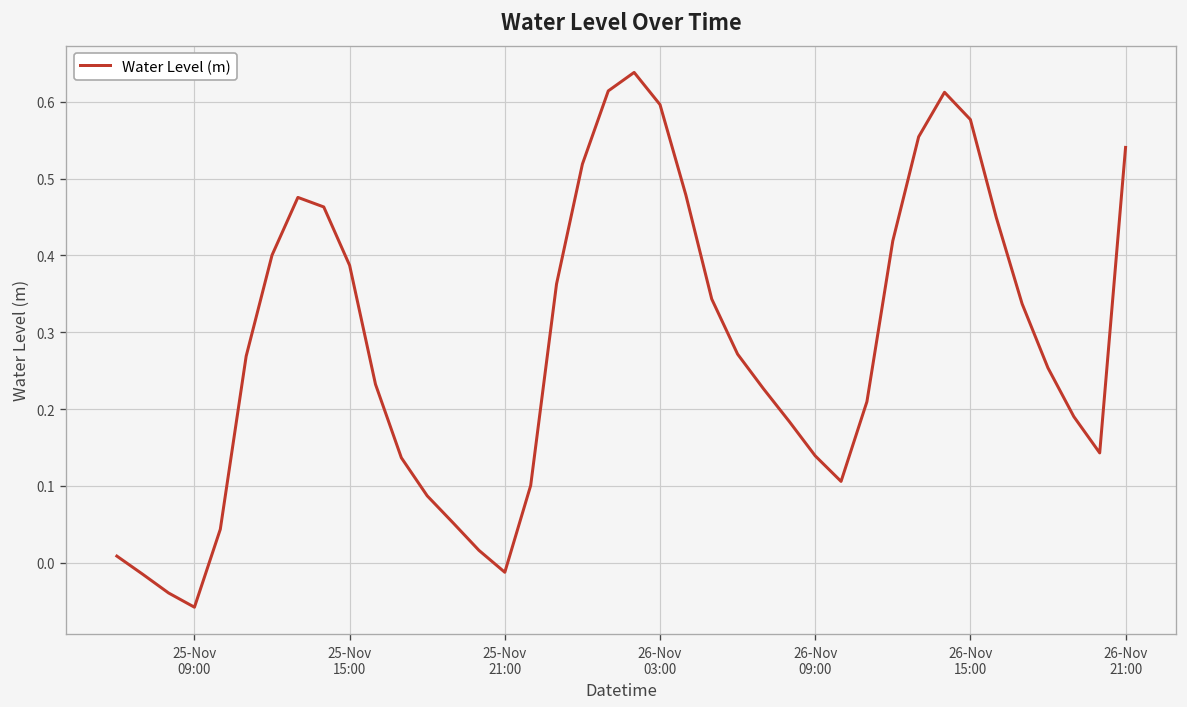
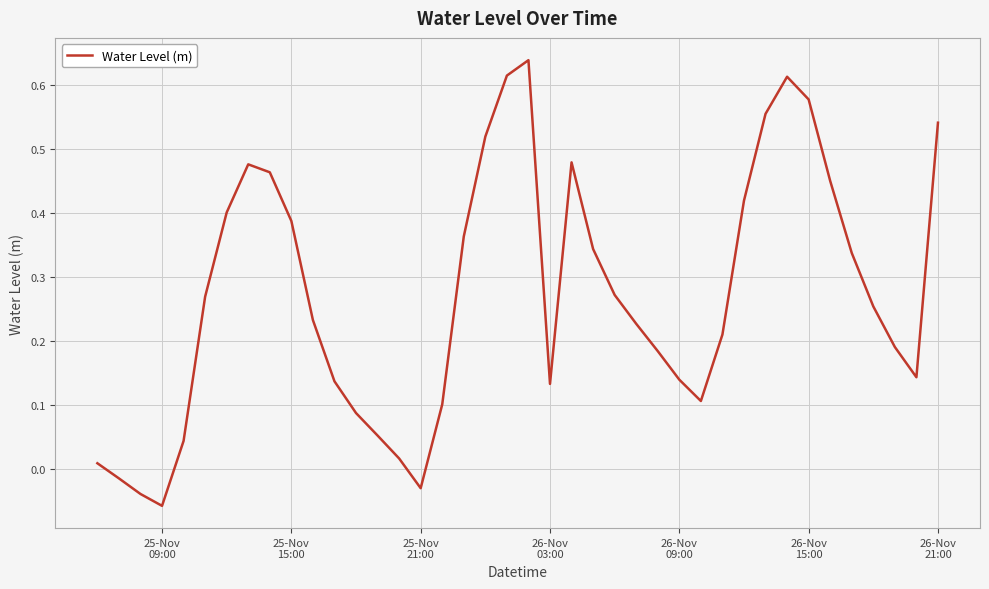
  {
    "25-Nov 09:00": -0.06,
    "25-Nov 15:00": 0.39,
-   "25-Nov 21:00": -0.01,
-   "26-Nov 03:00": 0.60,
+   "25-Nov 21:00": -0.03,
+   "26-Nov 03:00": 0.13,
    "26-Nov 09:00": 0.14,
    "26-Nov 15:00": 0.58,
    "26-Nov 21:00": 0.54
  }
